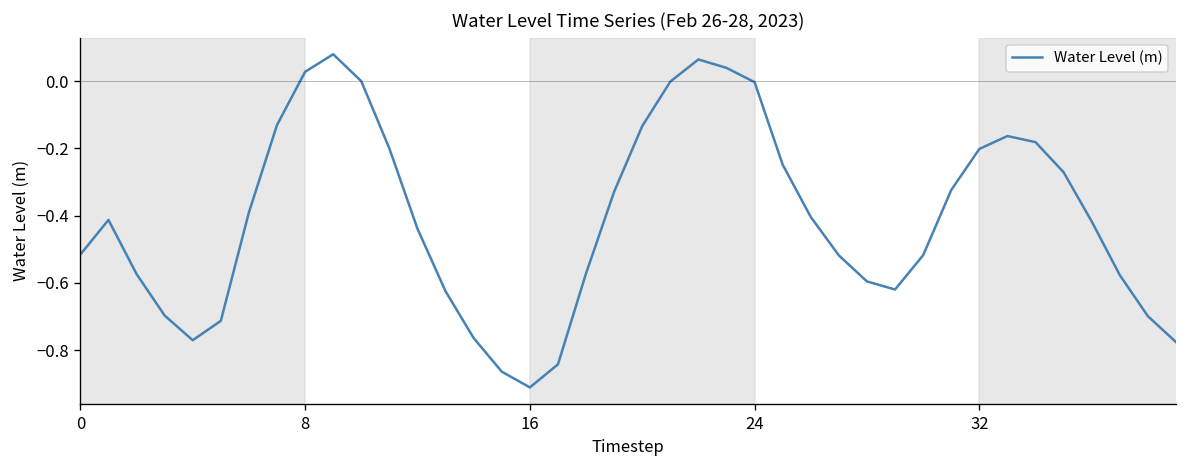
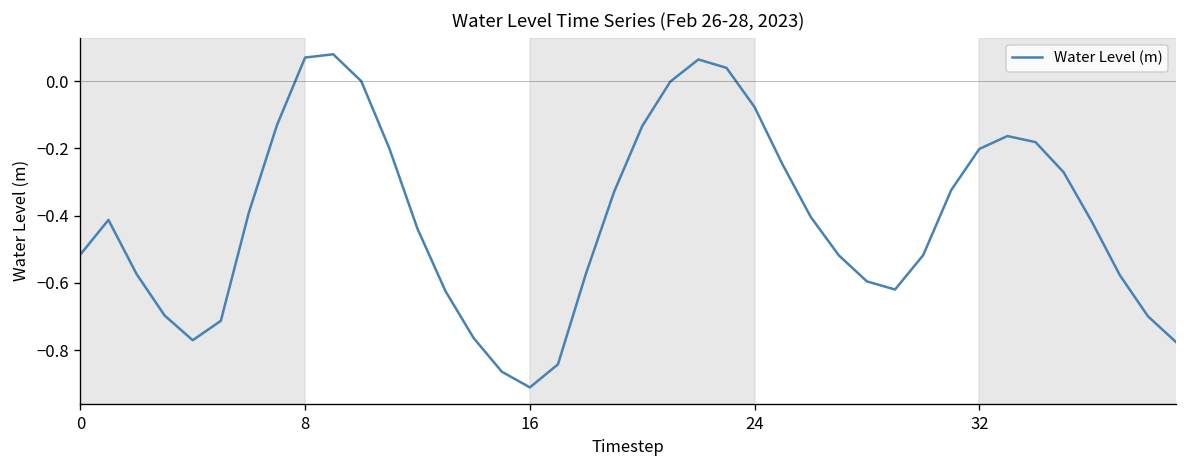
  {
    "0": -0.52,
-   "8": 0.03,
+   "8": 0.07,
    "16": -0.91,
-   "24": 0.00,
+   "24": -0.08,
    "32": -0.20
  }
